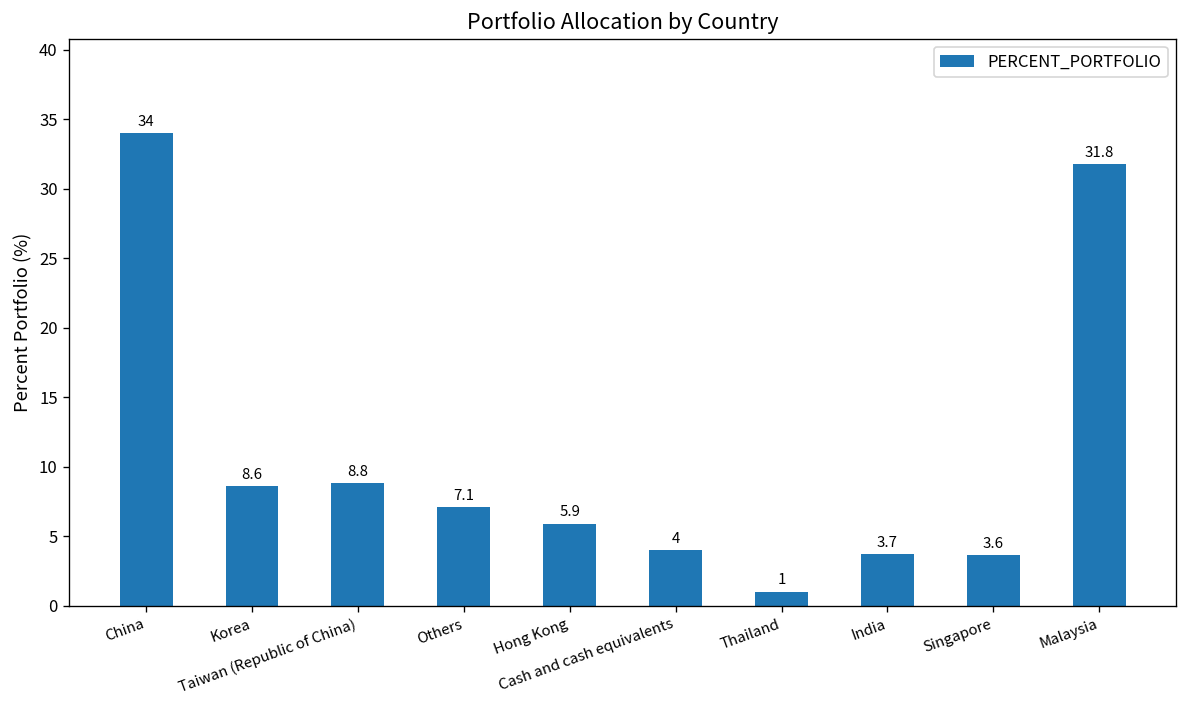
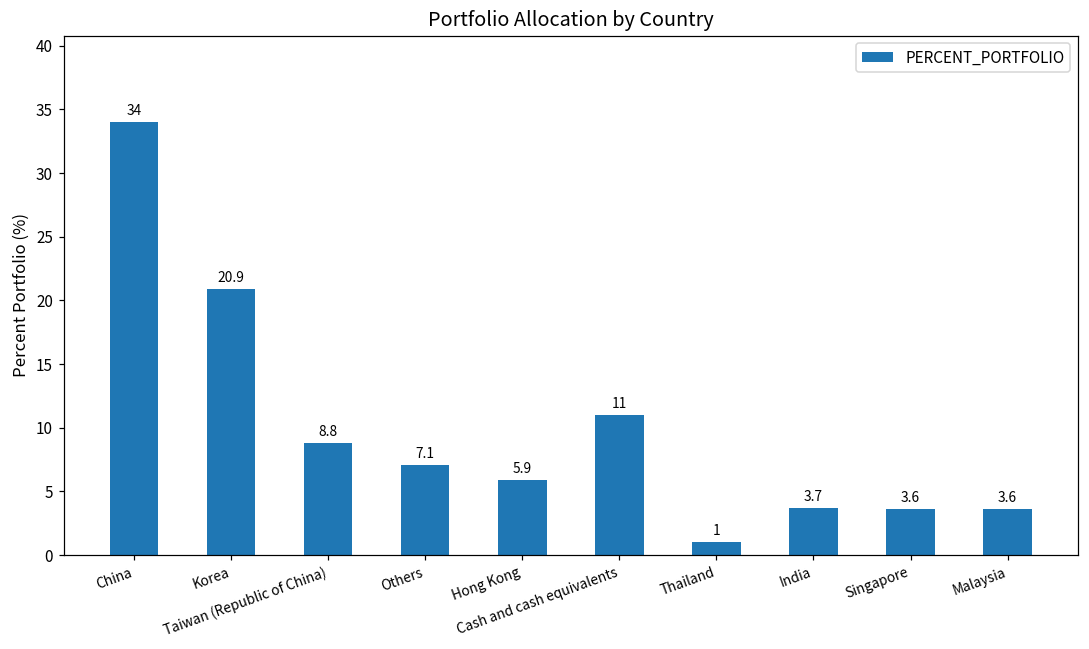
  {
    "China": 34,
-   "Korea": 8.6,
+   "Korea": 20.9,
    "Taiwan (Republic of China)": 8.8,
    "Others": 7.1,
    "Hong Kong": 5.9,
-   "Cash and cash equivalents": 4,
+   "Cash and cash equivalents": 11,
    "Thailand": 1,
    "India": 3.7,
    "Singapore": 3.6,
-   "Malaysia": 31.8
+   "Malaysia": 3.6
  }
